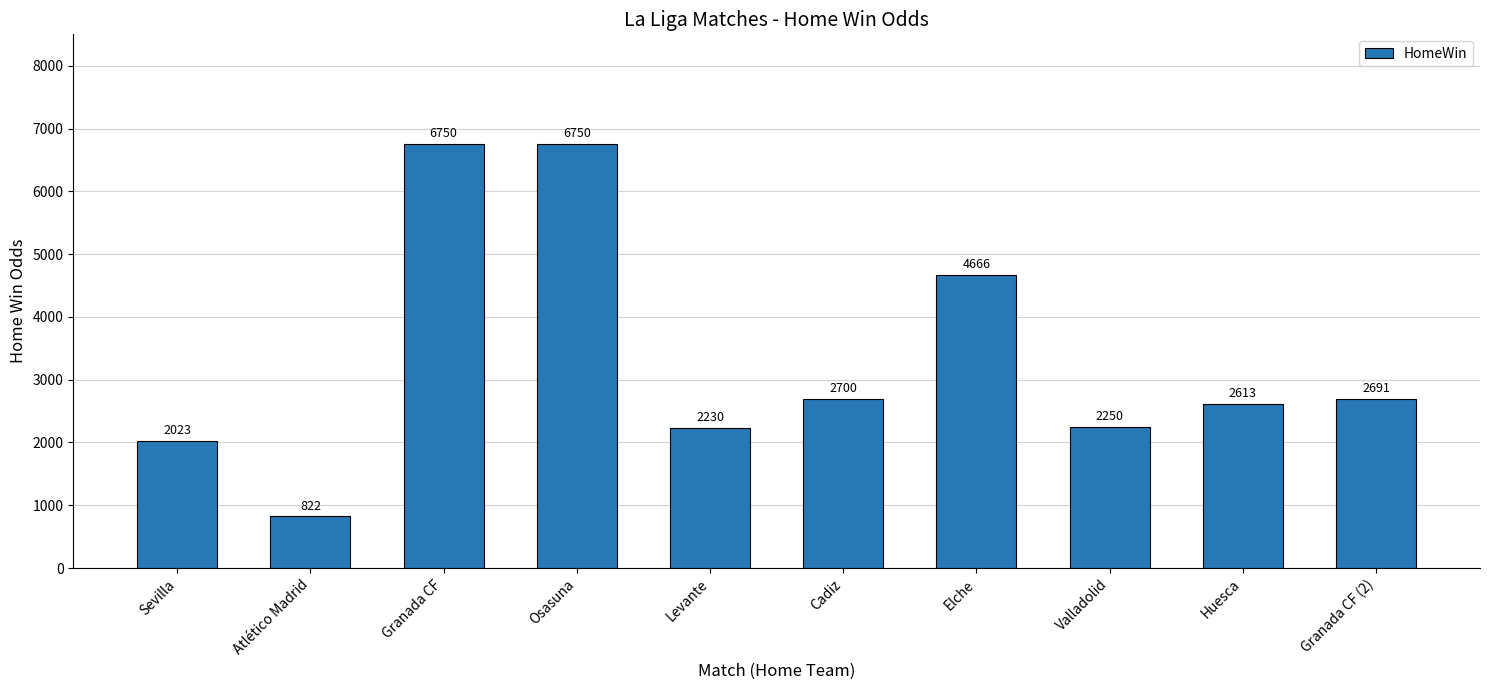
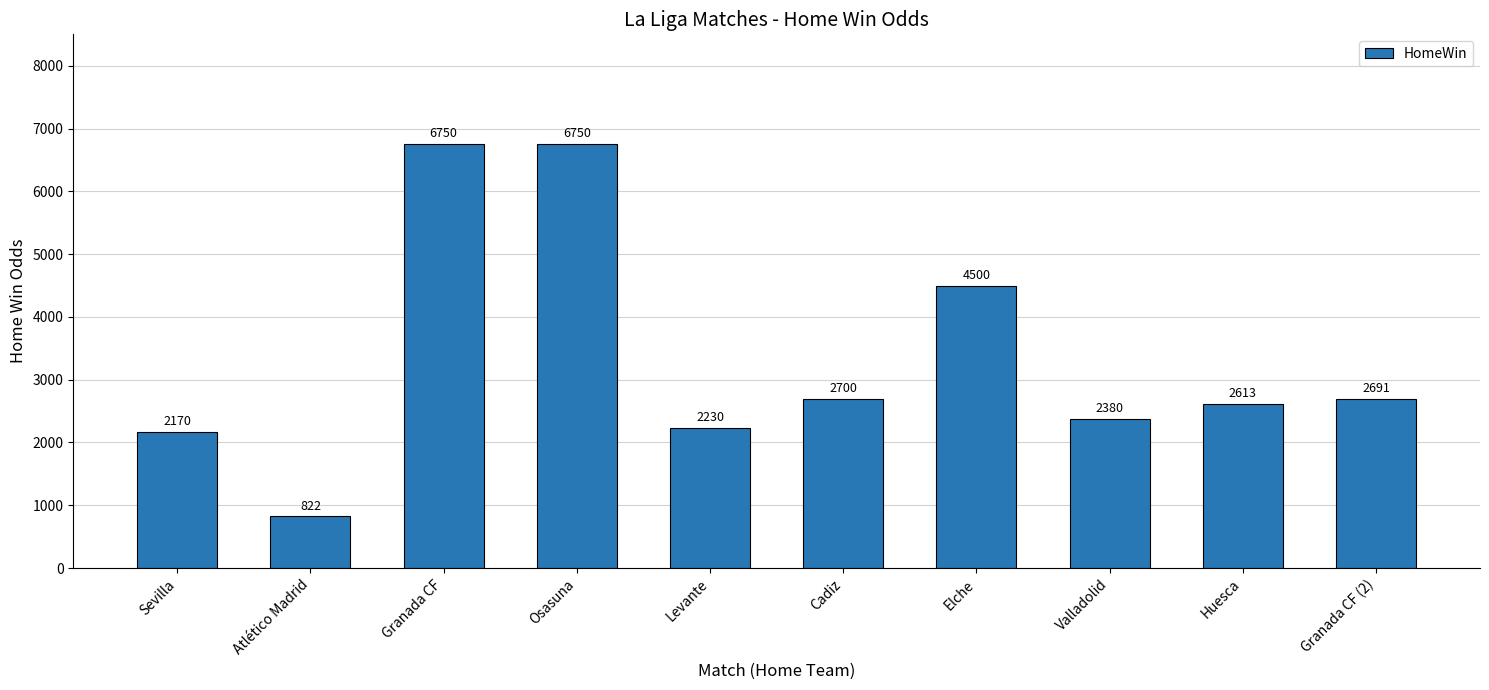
  {
-   "Sevilla": 2023,
+   "Sevilla": 2170,
    "Atlético Madrid": 822,
    "Granada CF": 6750,
    "Osasuna": 6750,
    "Levante": 2230,
    "Cadiz": 2700,
-   "Elche": 4666,
-   "Valladolid": 2250,
+   "Elche": 4500,
+   "Valladolid": 2380,
    "Huesca": 2613,
    "Granada CF (2)": 2691
  }
